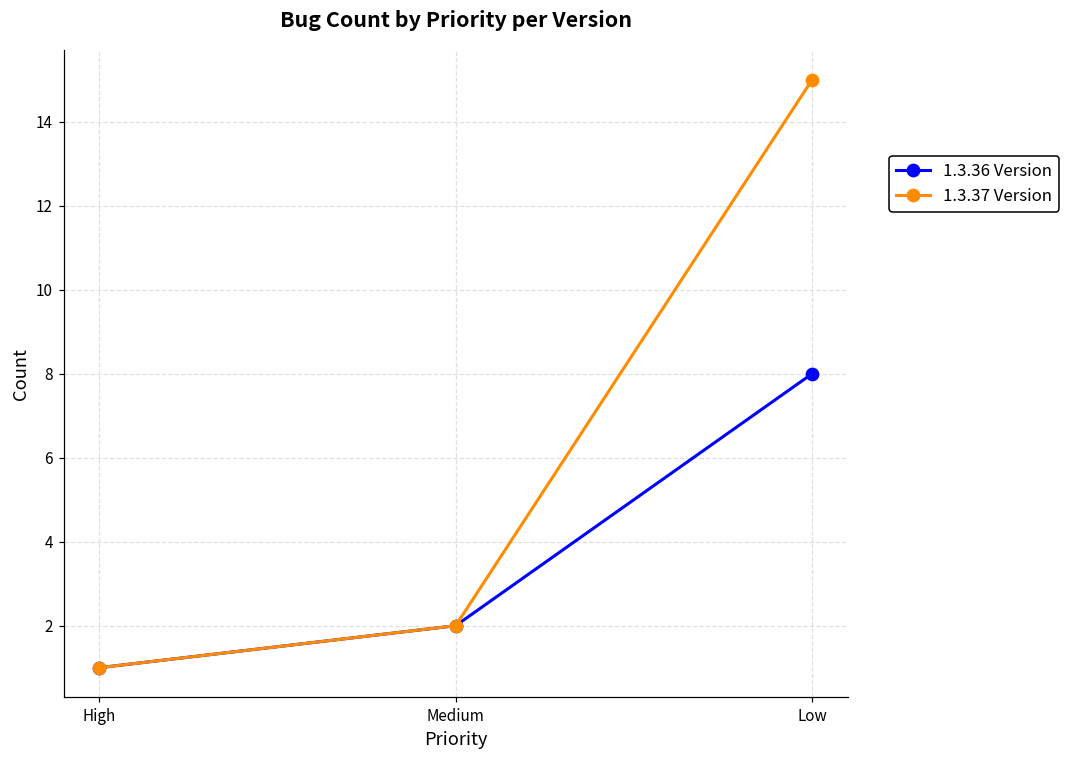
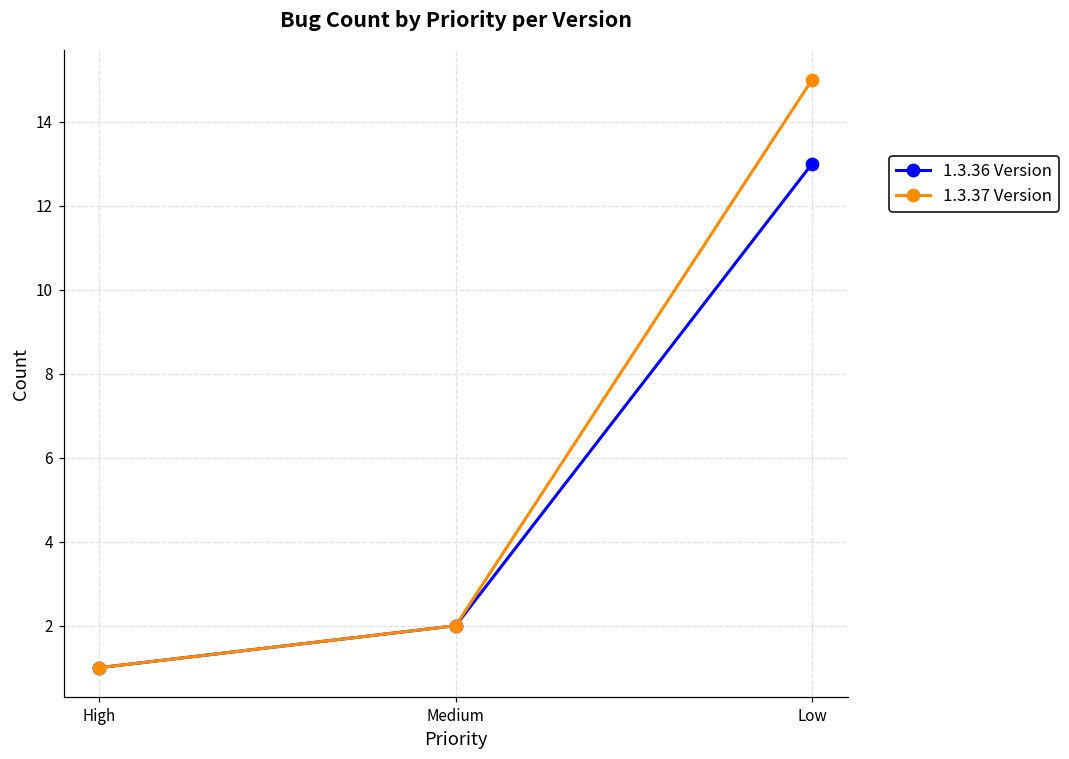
  {
    "1.3.36 Version": {
-     "Low": 8
+     "Low": 13
    },
    "1.3.37 Version": {
      "Low": 15
    }
  }
